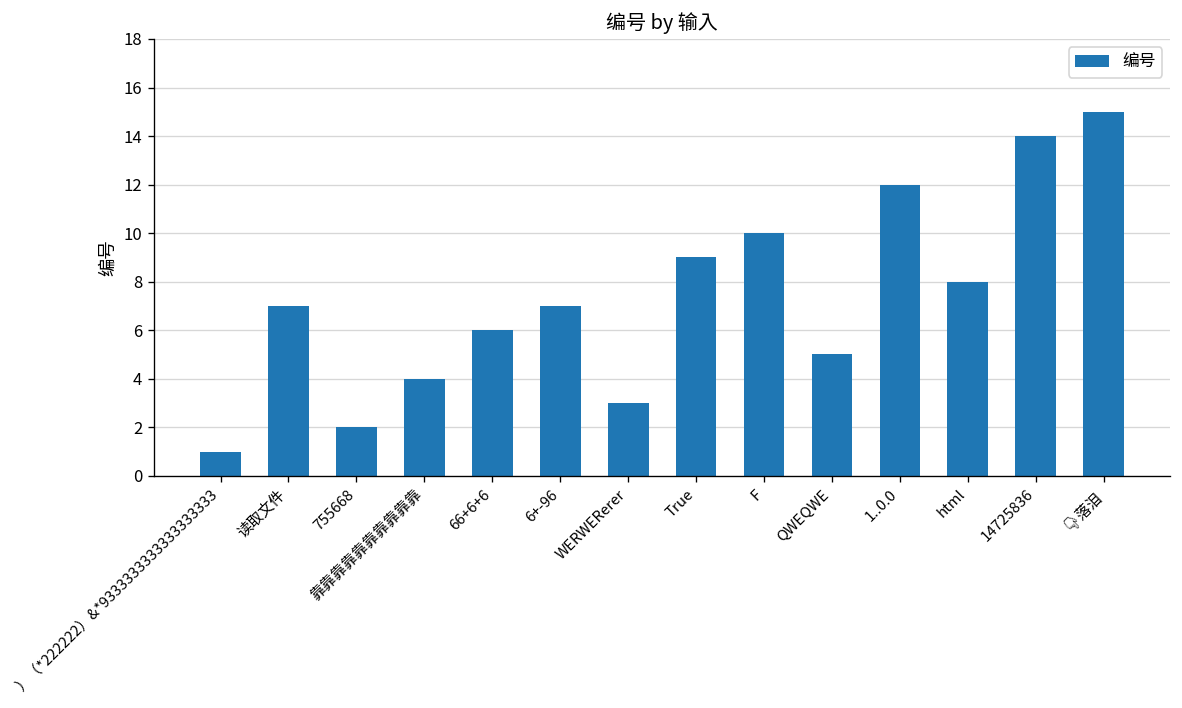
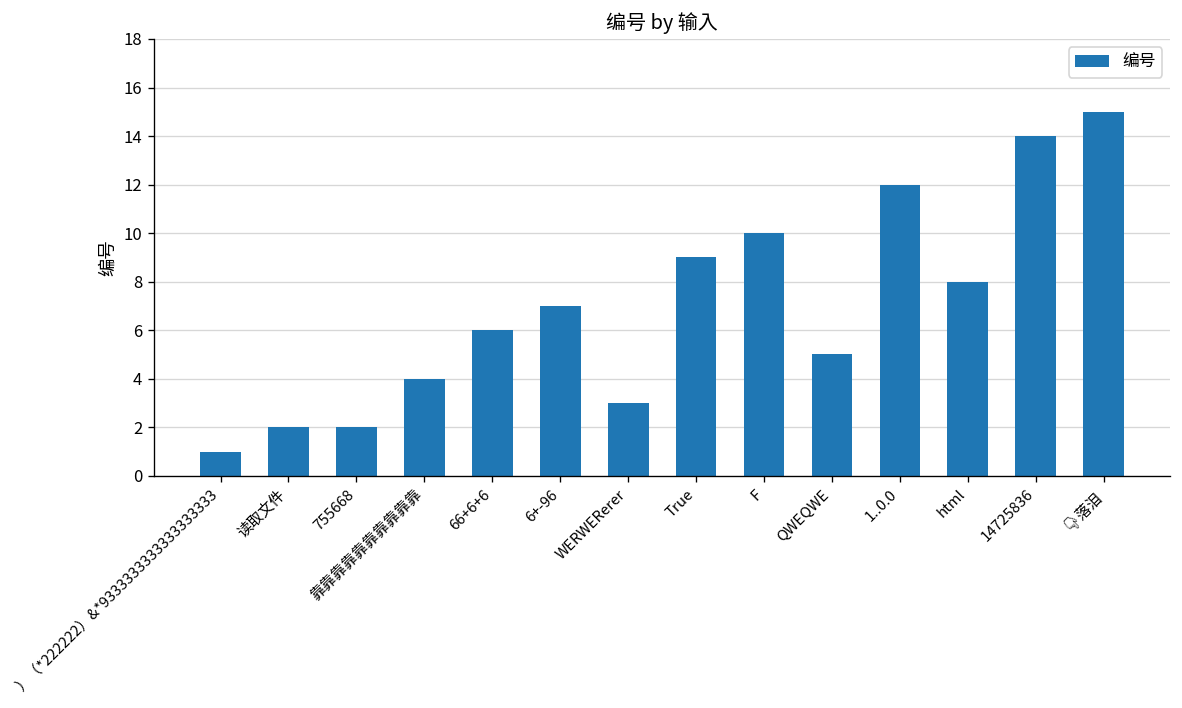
  {
    "）（*222222）&*9333333333333333333": 1,
-   "读取文件": 7,
+   "读取文件": 2,
    "755668": 2,
    "靠靠靠靠靠靠靠靠靠靠": 4,
    "66+6+6": 6,
    "6+-96": 7,
    "WERWERerer": 3,
    "True": 9,
    "F": 10,
    "QWEQWE": 5,
    "1..0.0": 12,
    "html": 8,
    "14725836": 14,
    "👇落泪": 15
  }
